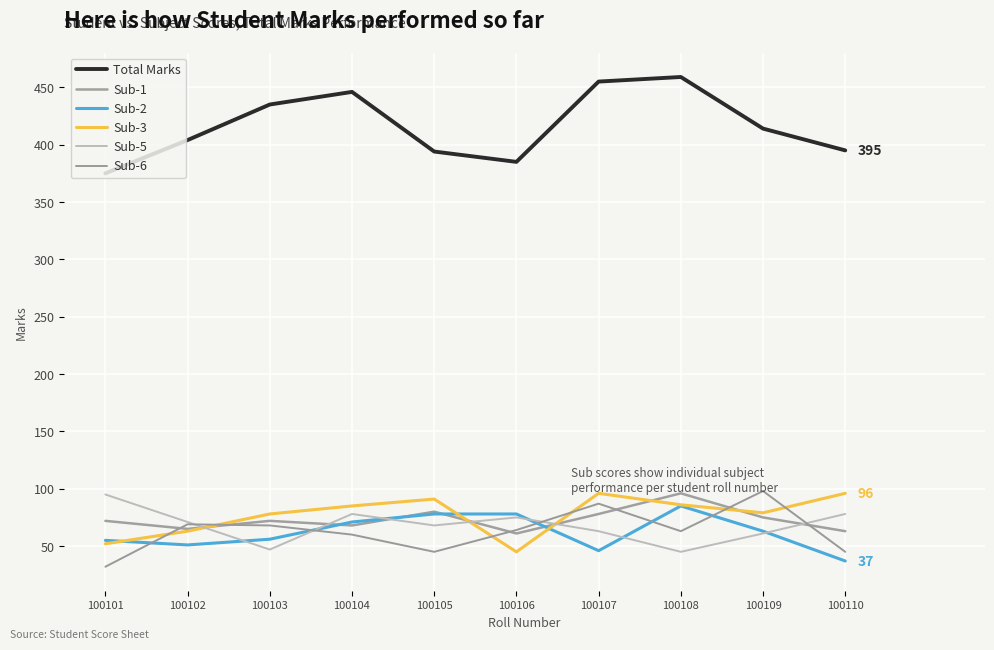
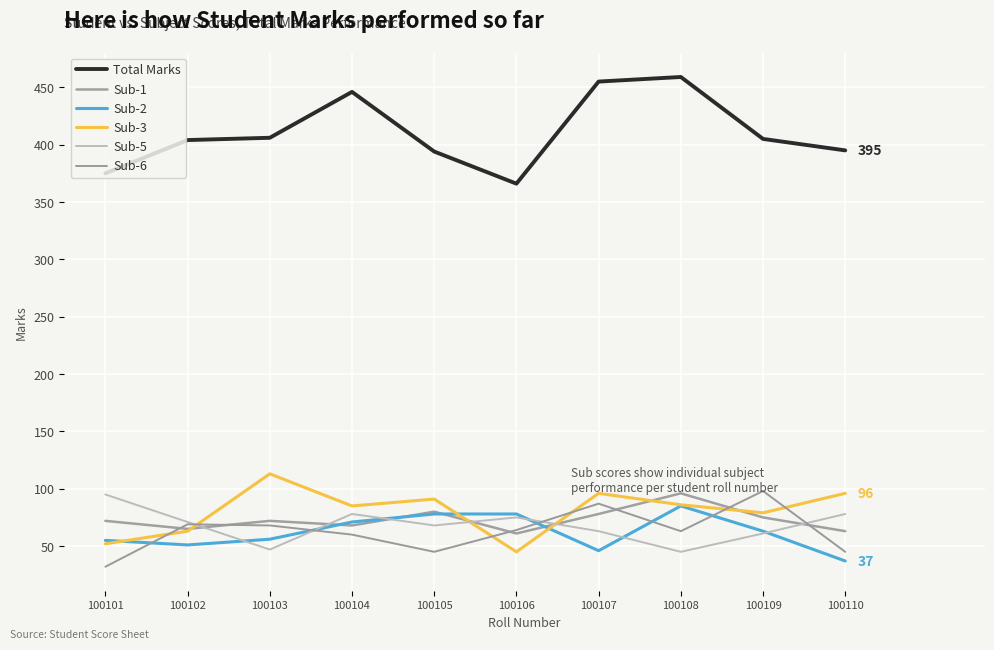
  {
    "Total Marks": {
      "100102": 404,
-     "100103": 435,
+     "100103": 406,
      "100104": 446,
      "100105": 394,
-     "100106": 385,
+     "100106": 366,
      "100107": 455,
      "100108": 459,
-     "100109": 414
+     "100109": 405
    },
    "Sub-2": {
      "100110": 37
    },
    "Sub-3": {
      "100101": 52,
-     "100103": 78,
+     "100103": 113,
      "100104": 85,
      "100105": 91,
      "100106": 45,
      "100107": 96,
      "100109": 79
    }
  }
